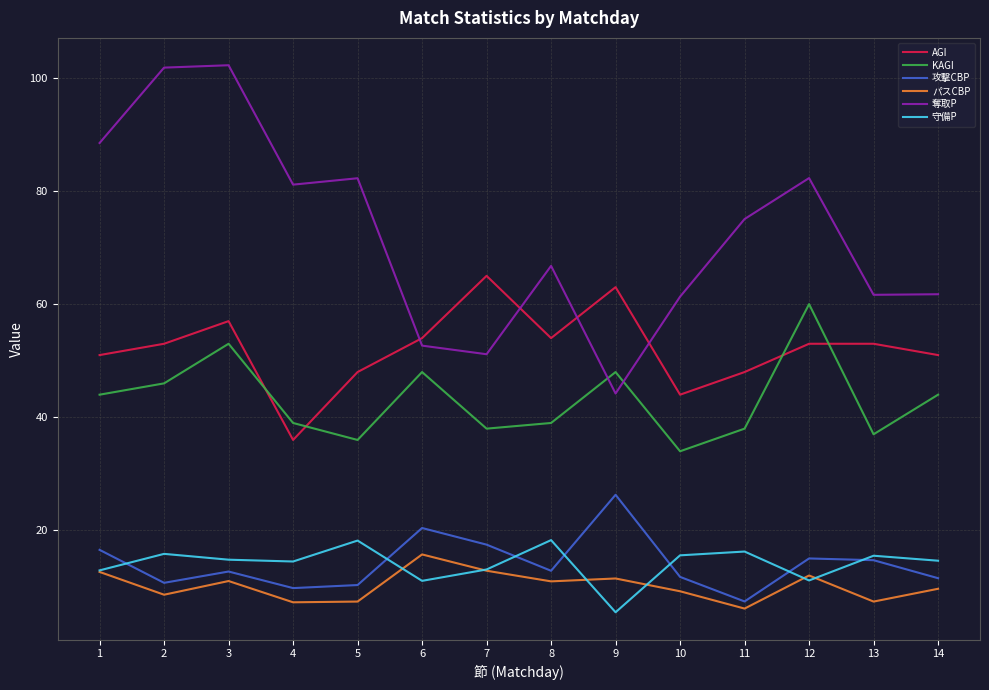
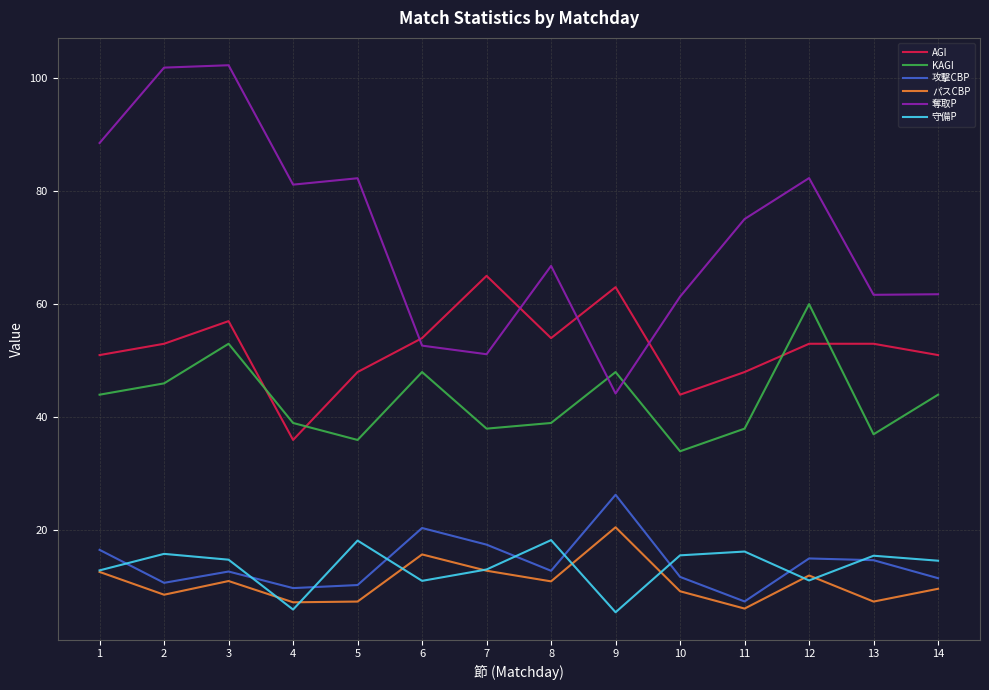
  {
    "AGI": {
      "1": 51,
      "2": 53,
      "3": 57,
      "4": 36,
      "5": 48,
      "6": 54,
      "7": 65,
      "8": 54,
      "9": 63,
      "10": 44,
      "11": 48,
      "12": 53,
      "13": 53,
      "14": 51
    },
    "KAGI": {
      "1": 44,
      "2": 46,
      "3": 53,
      "4": 39,
      "5": 36,
      "6": 48,
      "7": 38,
      "8": 39,
      "9": 48,
      "10": 34,
      "11": 38,
      "12": 60,
      "13": 37,
      "14": 44
    },
    "攻撃CBP": {
      "1": 17,
      "2": 11,
      "3": 13,
      "4": 10,
      "5": 10,
      "6": 20,
      "7": 18,
      "8": 13,
      "9": 26,
      "10": 12,
      "11": 7,
      "12": 15,
      "13": 15,
      "14": 12
    },
    "パスCBP": {
      "2": 9,
      "3": 11,
      "4": 7,
      "5": 7,
      "6": 16,
      "8": 11,
-     "9": 12,
+     "9": 21,
      "10": 9,
      "11": 6,
      "12": 12,
      "13": 7,
      "14": 10
    },
    "奪取P": {
      "1": 88,
      "2": 102,
      "3": 102,
      "4": 81,
      "5": 82,
      "6": 53,
      "7": 51,
      "8": 67,
      "9": 44,
      "10": 61,
      "11": 75,
      "12": 82,
      "13": 62,
      "14": 62
    },
    "守備P": {
      "2": 16,
      "3": 15,
-     "4": 15,
+     "4": 6,
      "5": 18,
      "6": 11,
      "8": 18,
      "9": 6,
      "10": 16,
      "11": 16,
      "12": 11,
      "13": 16,
      "14": 15
    }
  }
